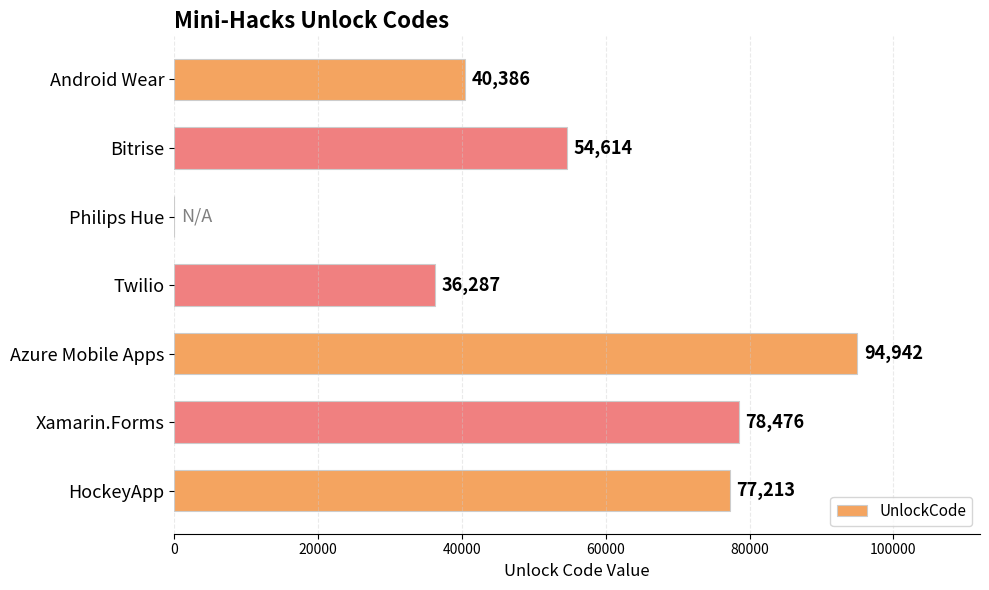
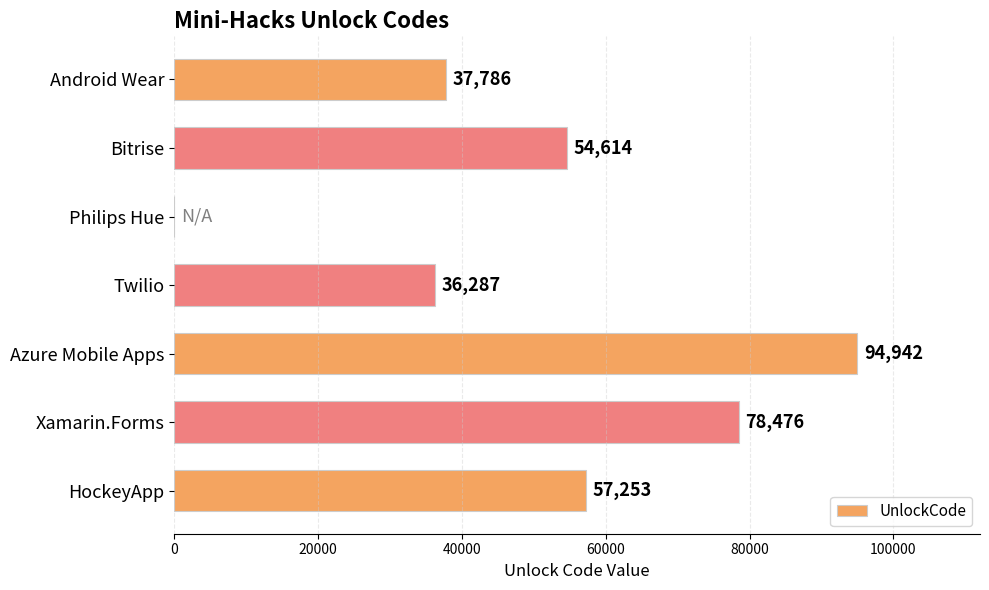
  {
-   "Android Wear": "40,386",
+   "Android Wear": "37,786",
    "Bitrise": "54,614",
    "Twilio": "36,287",
    "Azure Mobile Apps": "94,942",
    "Xamarin.Forms": "78,476",
-   "HockeyApp": "77,213"
+   "HockeyApp": "57,253"
  }
